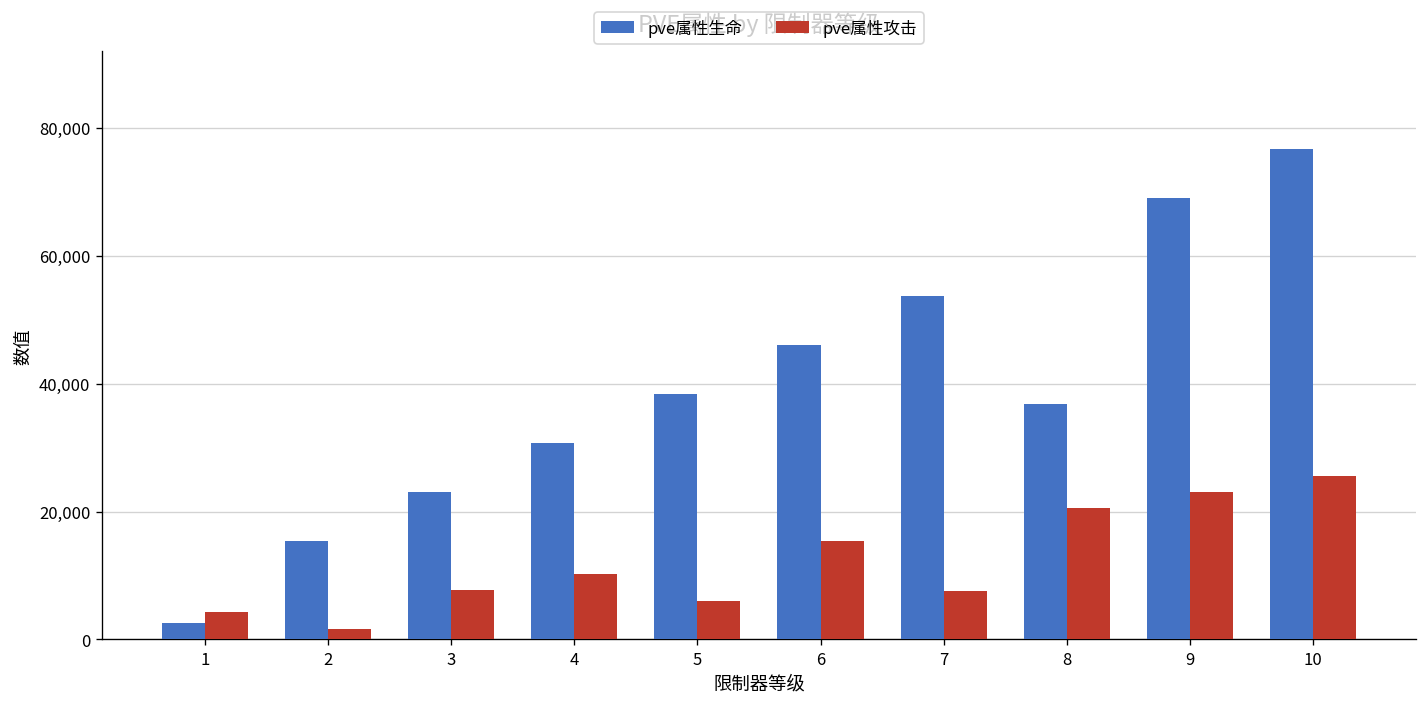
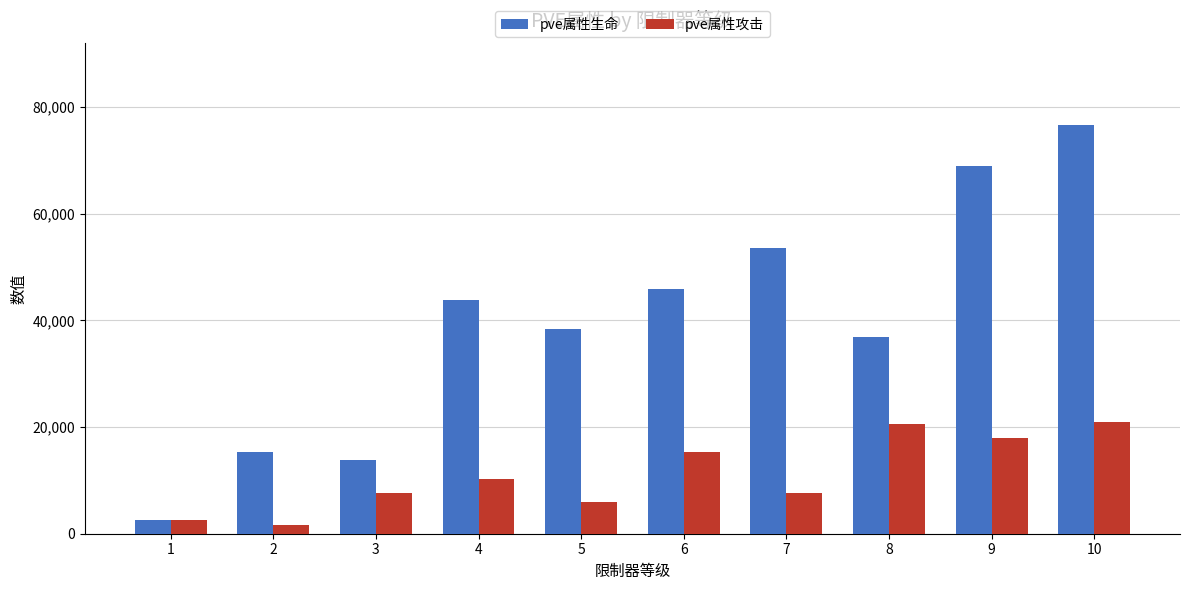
  {
    "pve属性生命": {
      "1": "3,000",
      "2": "15,000",
-     "3": "23,000",
-     "4": "31,000",
+     "3": "14,000",
+     "4": "44,000",
      "5": "38,000",
      "6": "46,000",
      "7": "54,000",
      "8": "37,000",
      "9": "69,000",
      "10": "77,000"
    },
    "pve属性攻击": {
-     "1": "4,000",
+     "1": "3,000",
      "2": "2,000",
      "3": "8,000",
      "4": "10,000",
      "5": "6,000",
      "6": "15,000",
      "7": "8,000",
      "8": "20,000",
-     "9": "23,000",
-     "10": "26,000"
+     "9": "18,000",
+     "10": "21,000"
    }
  }
